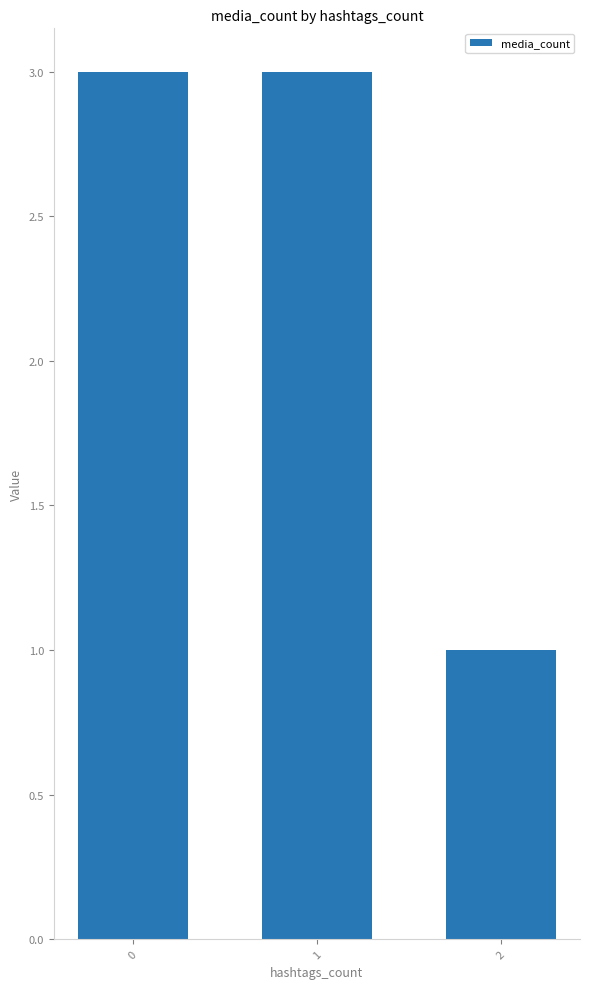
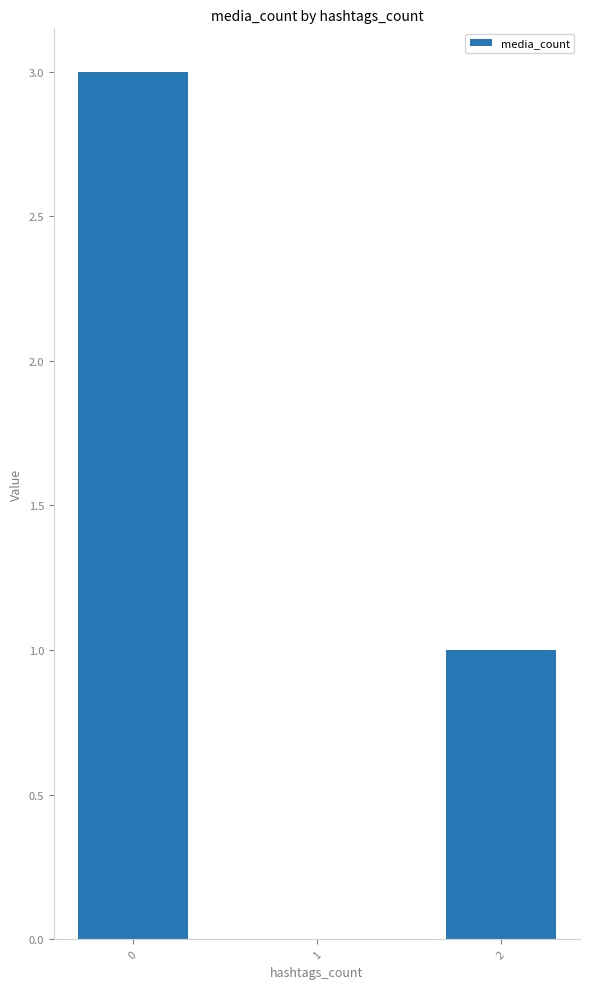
  {
    "0": 3,
-   "1": 3,
+   "1": 0,
    "2": 1
  }
